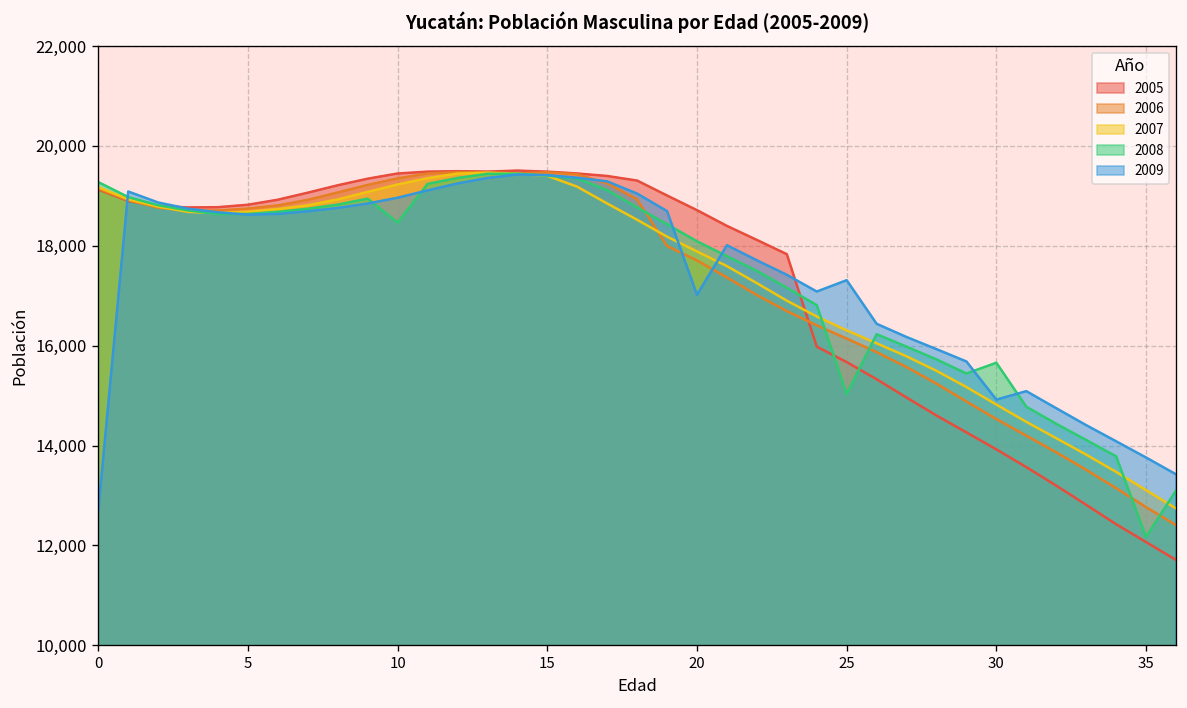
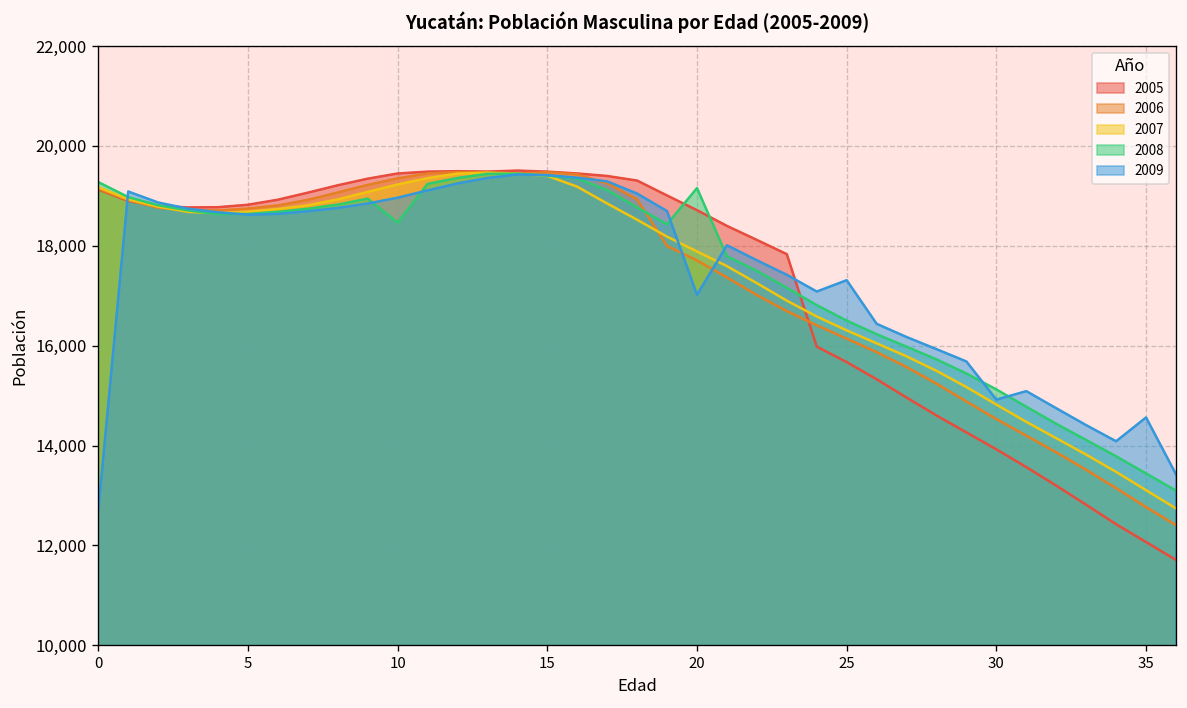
  {
    "2008": {
      "0": "19,300",
      "10": "18,500",
-     "20": "18,100",
-     "25": "15,000",
-     "30": "15,700",
-     "35": "12,200"
+     "20": "19,200",
+     "25": "16,500",
+     "30": "15,100",
+     "35": "13,400"
    },
    "2009": {
      "0": "12,700",
      "10": "19,000",
      "20": "17,000",
      "25": "17,300",
      "30": "14,900",
-     "35": "13,800"
+     "35": "14,600"
    }
  }
